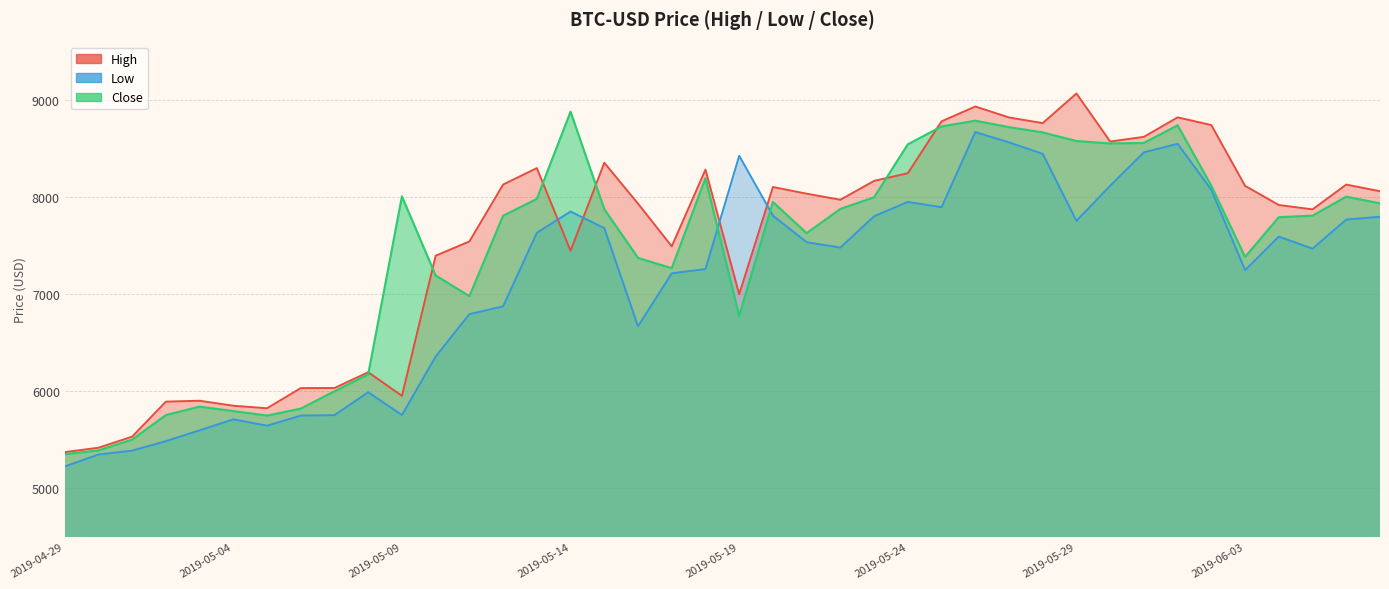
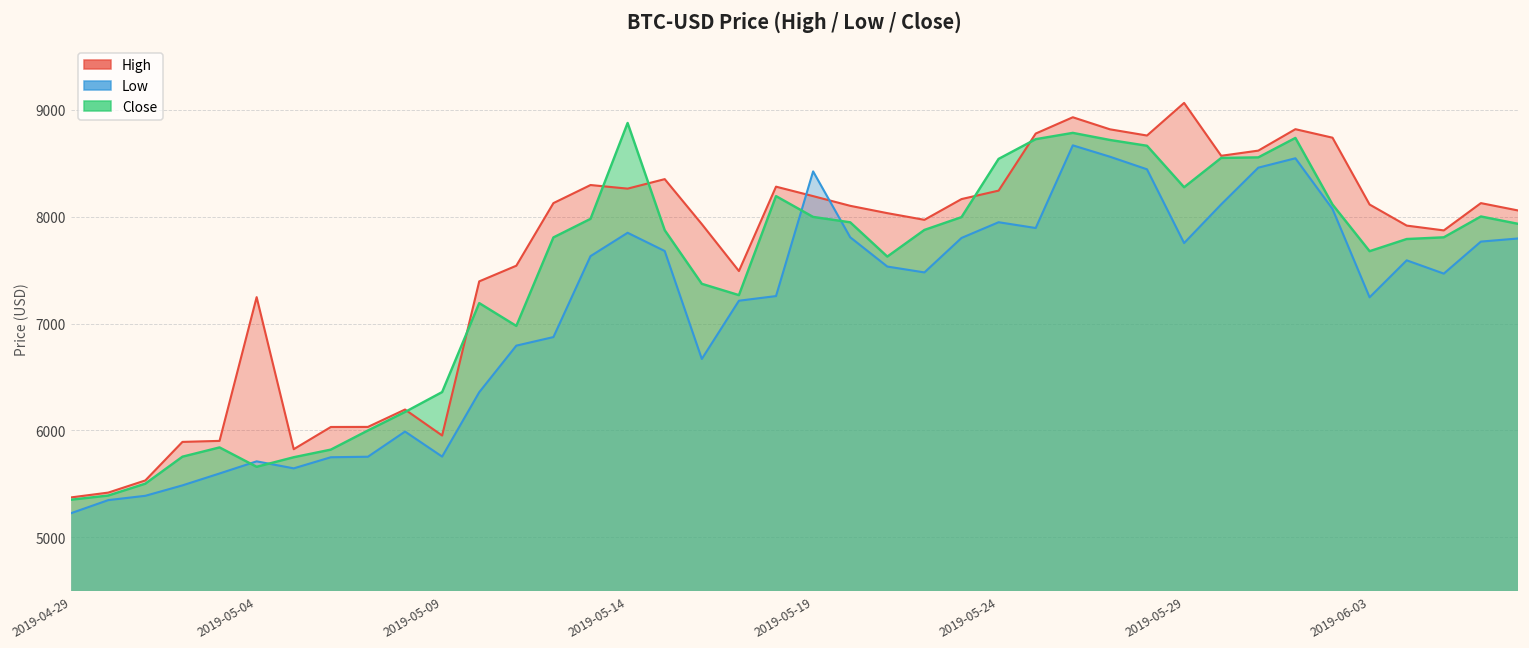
  {
    "High": {
-     "2019-05-04": 5800,
+     "2019-05-04": 7200,
      "2019-05-09": 6000,
-     "2019-05-14": 7400,
-     "2019-05-19": 7000,
+     "2019-05-14": 8300,
+     "2019-05-19": 8200,
      "2019-05-24": 8200,
      "2019-05-29": 9100,
      "2019-06-03": 8100
    },
    "Low": {
      "2019-04-29": 5200,
      "2019-05-04": 5700,
      "2019-05-09": 5800,
      "2019-05-14": 7800,
      "2019-05-19": 8400,
      "2019-05-24": 7900,
      "2019-05-29": 7800,
      "2019-06-03": 7200
    },
    "Close": {
-     "2019-05-04": 5800,
-     "2019-05-09": 8000,
+     "2019-05-04": 5700,
+     "2019-05-09": 6400,
      "2019-05-14": 8900,
-     "2019-05-19": 6800,
+     "2019-05-19": 8000,
      "2019-05-24": 8500,
-     "2019-05-29": 8600,
-     "2019-06-03": 7400
+     "2019-05-29": 8300,
+     "2019-06-03": 7700
    }
  }
